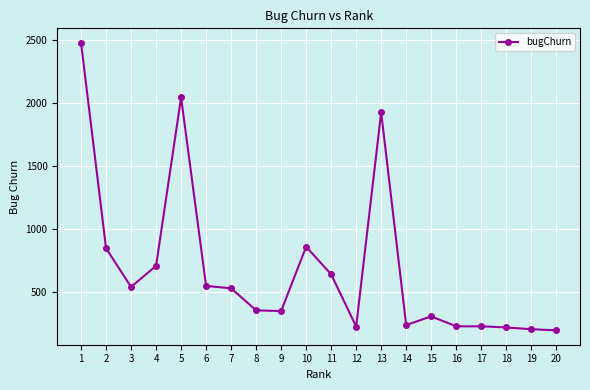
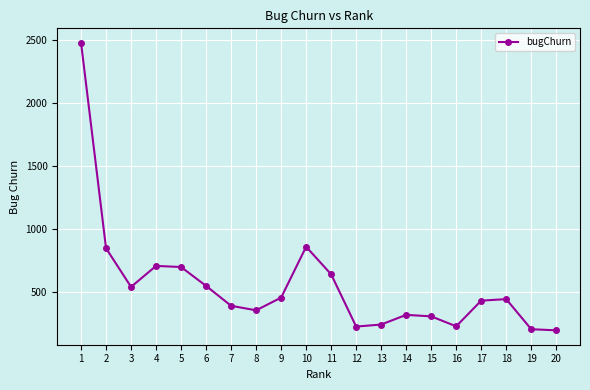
  {
    "1": 2480,
    "2": 850,
    "3": 540,
    "4": 710,
-   "5": 2050,
+   "5": 700,
    "6": 550,
-   "7": 530,
+   "7": 390,
    "8": 360,
-   "9": 350,
+   "9": 460,
    "10": 860,
    "11": 640,
    "12": 230,
-   "13": 1930,
-   "14": 240,
+   "13": 240,
+   "14": 320,
    "15": 310,
    "16": 230,
-   "17": 230,
-   "18": 220,
+   "17": 430,
+   "18": 440,
    "19": 210,
    "20": 200
  }
